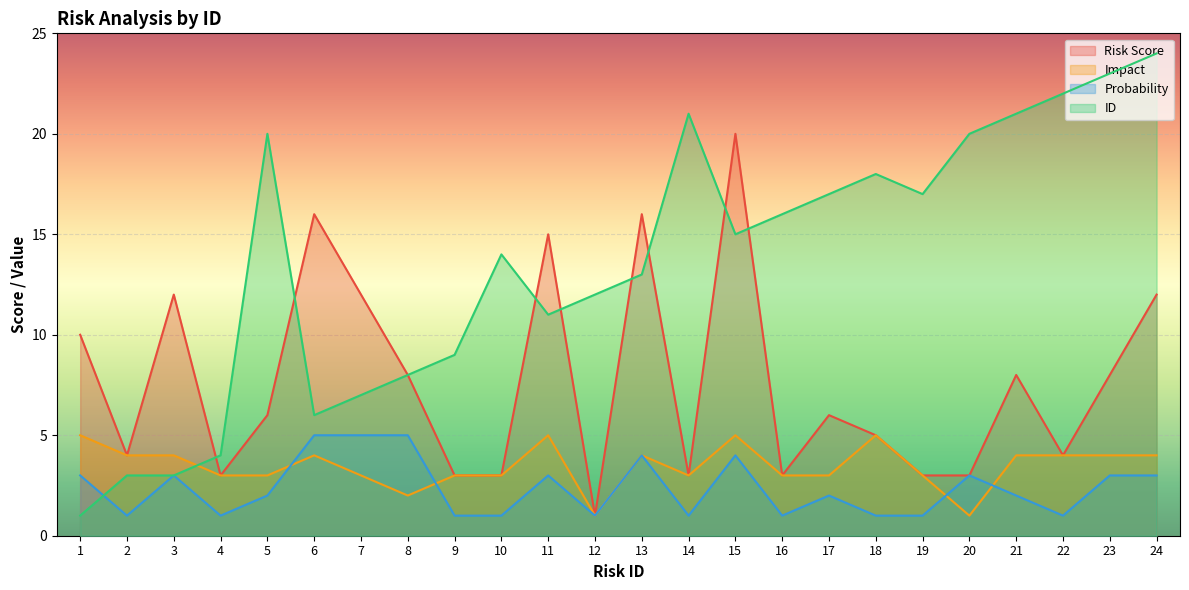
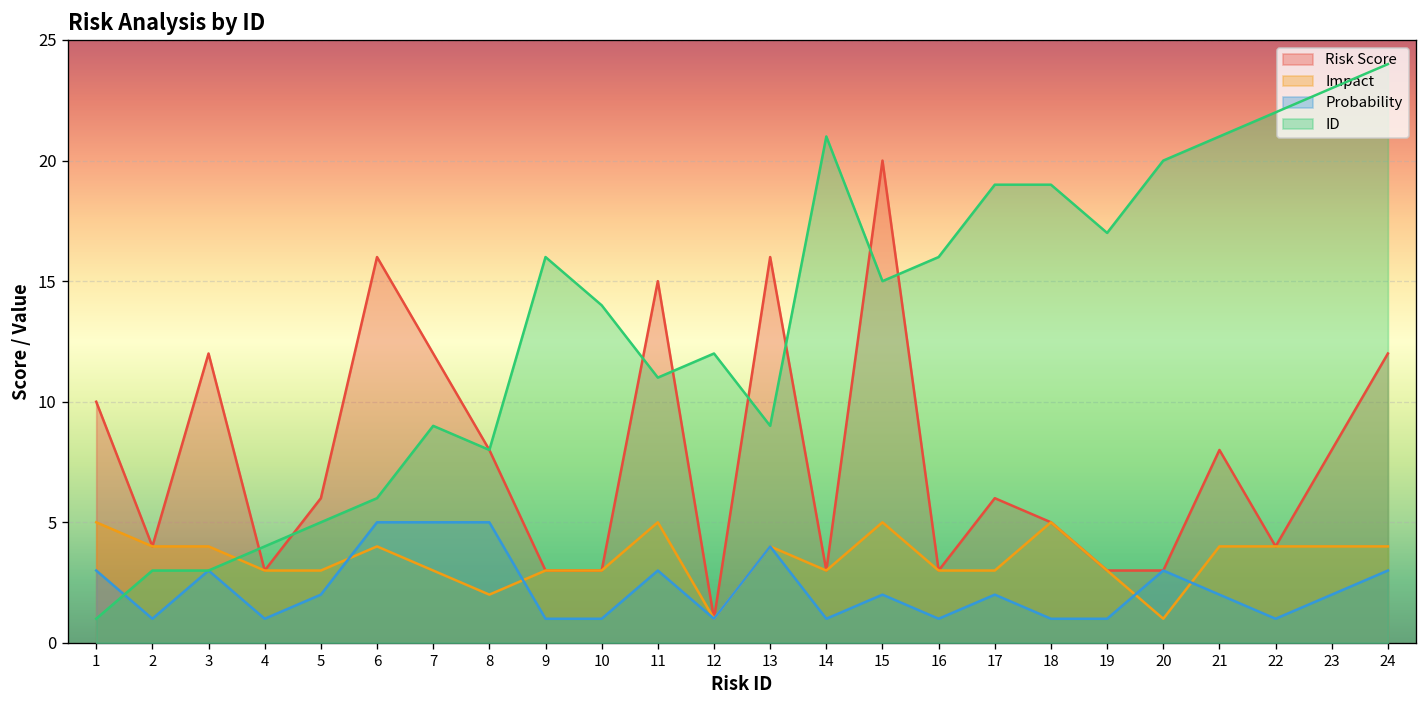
  {
    "Probability": {
      "1": 3,
      "2": 1,
      "4": 1,
      "5": 2,
      "6": 5,
      "7": 5,
      "8": 5,
      "9": 1,
      "10": 1,
      "11": 3,
      "14": 1,
-     "15": 4,
+     "15": 2,
      "16": 1,
      "17": 2,
      "18": 1,
      "19": 1,
      "21": 2,
      "22": 1,
-     "23": 3,
+     "23": 2,
      "24": 3
    },
    "ID": {
      "1": 1,
      "2": 3,
      "4": 4,
-     "5": 20,
+     "5": 5,
      "6": 6,
-     "7": 7,
-     "9": 9,
+     "7": 9,
+     "9": 16,
      "10": 14,
      "11": 11,
      "12": 12,
-     "13": 13,
+     "13": 9,
      "14": 21,
      "15": 15,
      "16": 16,
-     "17": 17,
-     "18": 18,
+     "17": 19,
+     "18": 19,
      "19": 17,
      "20": 20,
      "21": 21,
      "22": 22
    }
  }
